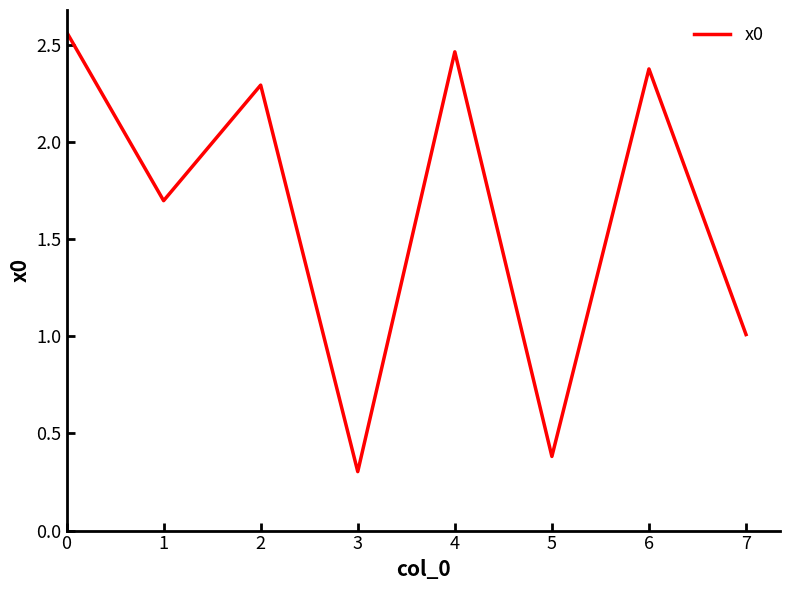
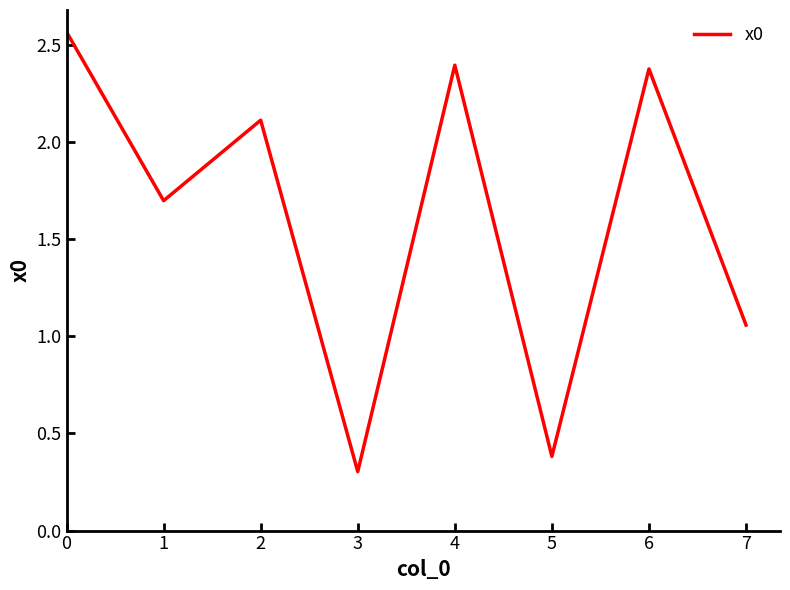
  {
    "0": 2.57,
    "1": 1.70,
-   "2": 2.29,
+   "2": 2.11,
    "3": 0.30,
-   "4": 2.46,
+   "4": 2.39,
    "5": 0.38,
    "6": 2.38,
-   "7": 1.01
+   "7": 1.06
  }
